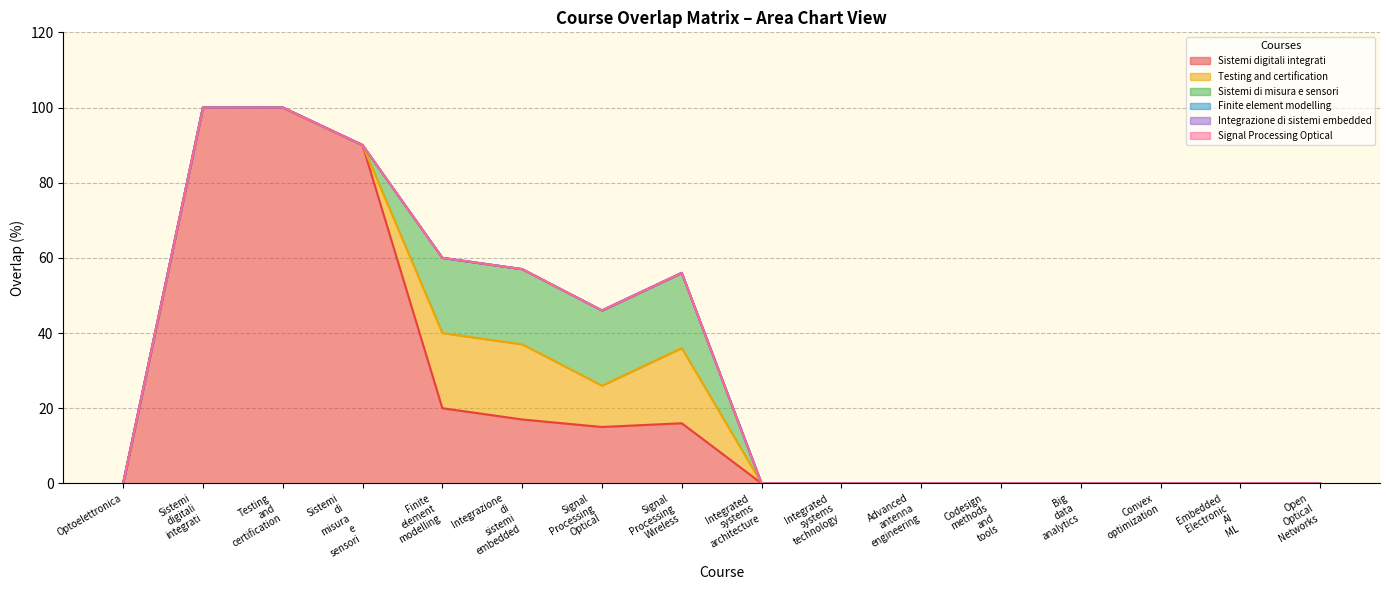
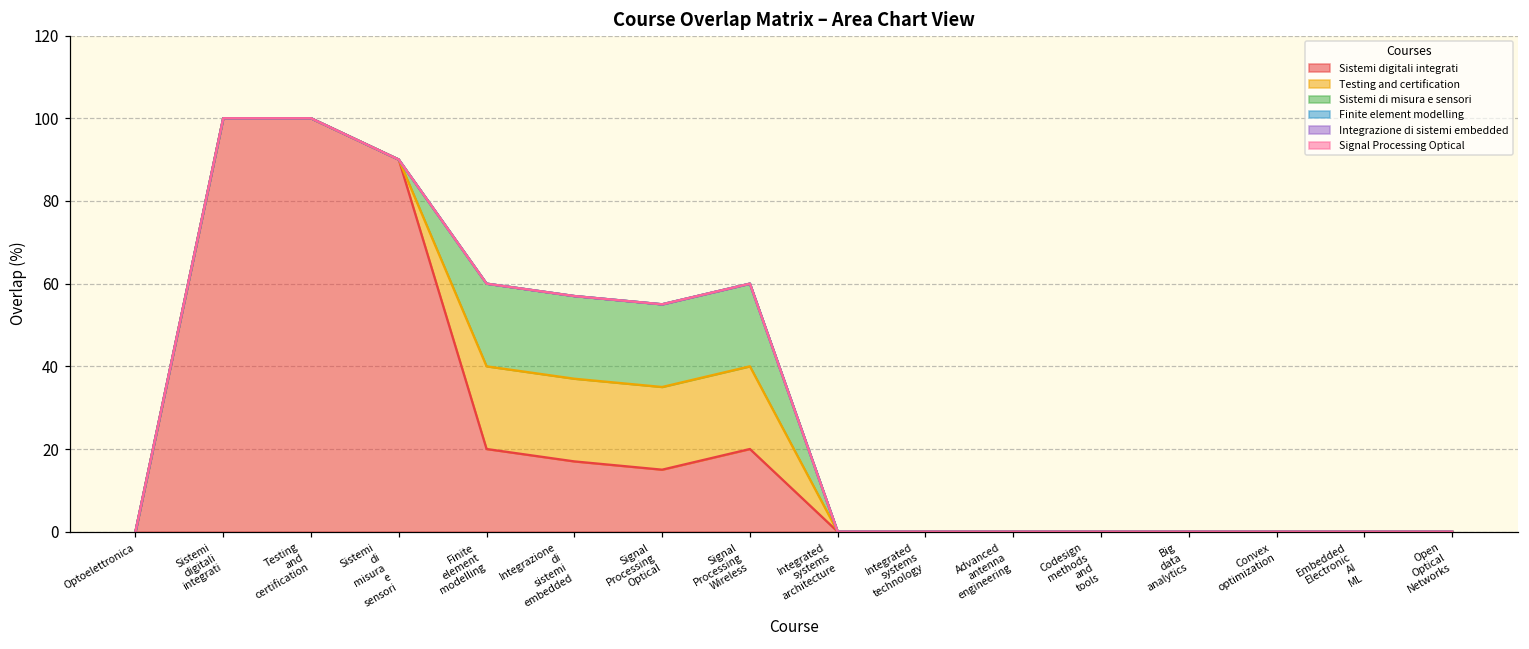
  {
    "Sistemi digitali integrati": {
      "Finite element modelling": 20,
      "Integrazione di sistemi embedded": 17,
      "Signal Processing Optical": 15,
-     "Signal Processing Wireless": 16
+     "Signal Processing Wireless": 20
    },
    "Testing and certification": {
      "Finite element modelling": 20,
      "Integrazione di sistemi embedded": 20,
-     "Signal Processing Optical": 11,
+     "Signal Processing Optical": 20,
      "Signal Processing Wireless": 20
    }
  }
